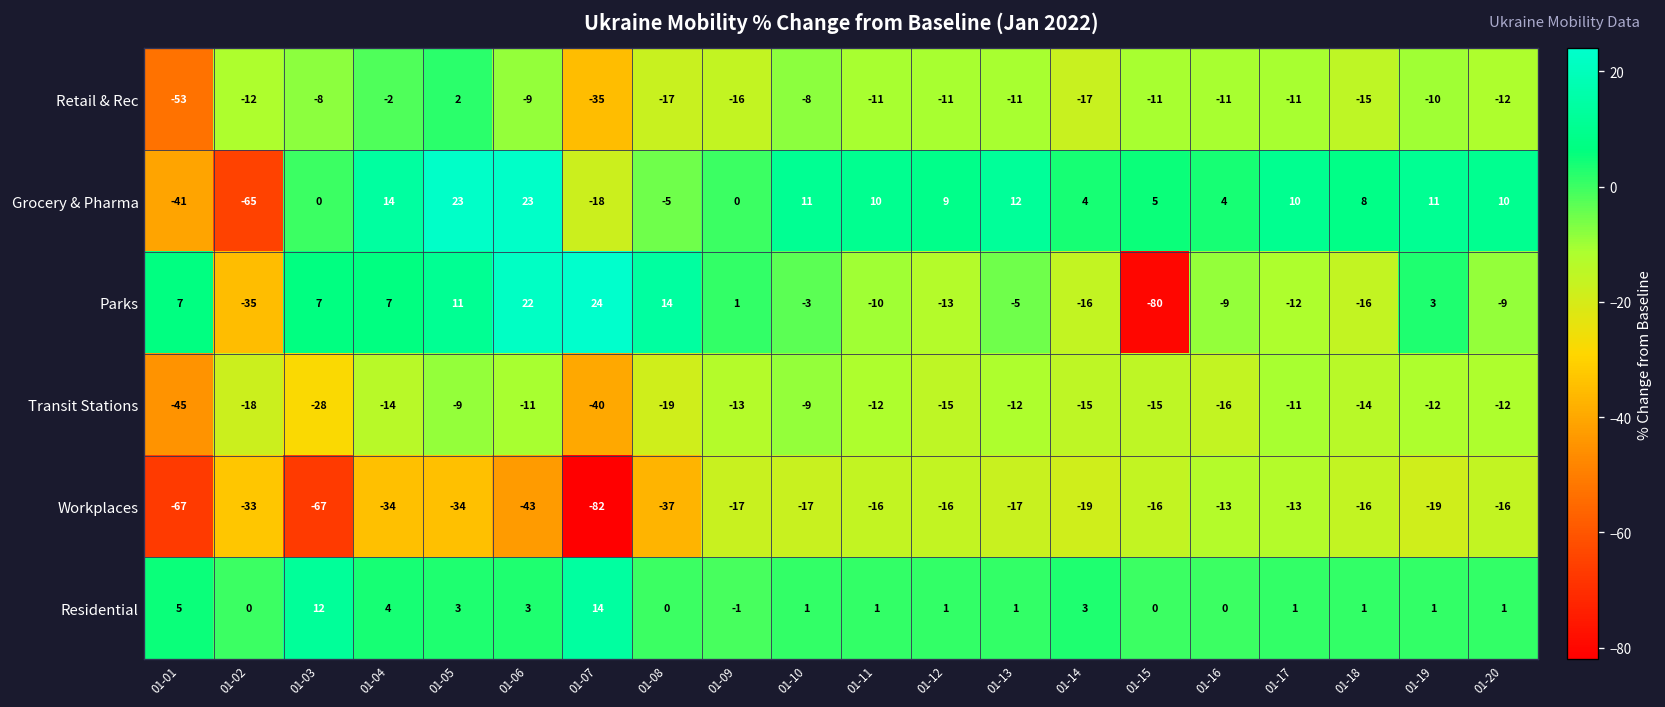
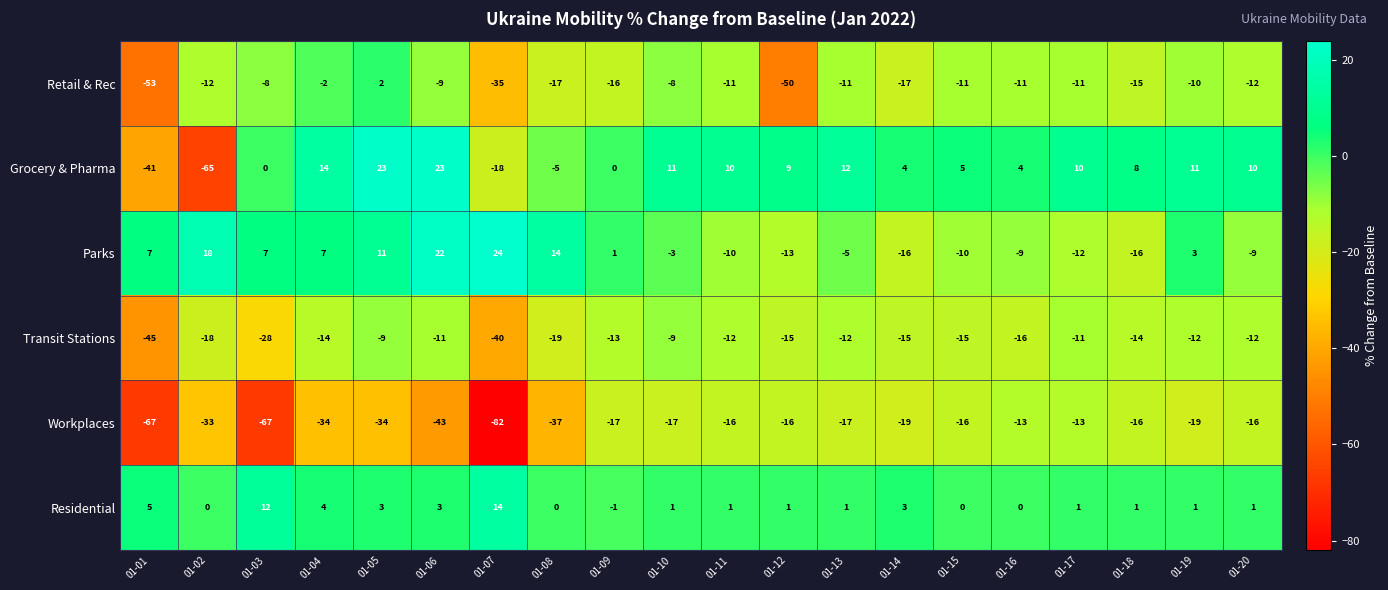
  {
    "Retail & Rec": {
      "01-01": -53,
      "01-02": -12,
      "01-03": -8,
      "01-04": -2,
      "01-05": 2,
      "01-06": -9,
      "01-07": -35,
      "01-08": -17,
      "01-09": -16,
      "01-10": -8,
      "01-11": -11,
-     "01-12": -11,
+     "01-12": -50,
      "01-13": -11,
      "01-14": -17,
      "01-15": -11,
      "01-16": -11,
      "01-17": -11,
      "01-18": -15,
      "01-19": -10,
      "01-20": -12
    },
    "Grocery & Pharma": {
      "01-01": -41,
      "01-02": -65,
      "01-03": 0,
      "01-04": 14,
      "01-05": 23,
      "01-06": 23,
      "01-07": -18,
      "01-08": -5,
      "01-09": 0,
      "01-10": 11,
      "01-11": 10,
      "01-12": 9,
      "01-13": 12,
      "01-14": 4,
      "01-15": 5,
      "01-16": 4,
      "01-17": 10,
      "01-18": 8,
      "01-19": 11,
      "01-20": 10
    },
    "Parks": {
      "01-01": 7,
-     "01-02": -35,
+     "01-02": 18,
      "01-03": 7,
      "01-04": 7,
      "01-05": 11,
      "01-06": 22,
      "01-07": 24,
      "01-08": 14,
      "01-09": 1,
      "01-10": -3,
      "01-11": -10,
      "01-12": -13,
      "01-13": -5,
      "01-14": -16,
-     "01-15": -80,
+     "01-15": -10,
      "01-16": -9,
      "01-17": -12,
      "01-18": -16,
      "01-19": 3,
      "01-20": -9
    },
    "Transit Stations": {
      "01-01": -45,
      "01-02": -18,
      "01-03": -28,
      "01-04": -14,
      "01-05": -9,
      "01-06": -11,
      "01-07": -40,
      "01-08": -19,
      "01-09": -13,
      "01-10": -9,
      "01-11": -12,
      "01-12": -15,
      "01-13": -12,
      "01-14": -15,
      "01-15": -15,
      "01-16": -16,
      "01-17": -11,
      "01-18": -14,
      "01-19": -12,
      "01-20": -12
    },
    "Workplaces": {
      "01-01": -67,
      "01-02": -33,
      "01-03": -67,
      "01-04": -34,
      "01-05": -34,
      "01-06": -43,
      "01-07": -82,
      "01-08": -37,
      "01-09": -17,
      "01-10": -17,
      "01-11": -16,
      "01-12": -16,
      "01-13": -17,
      "01-14": -19,
      "01-15": -16,
      "01-16": -13,
      "01-17": -13,
      "01-18": -16,
      "01-19": -19,
      "01-20": -16
    },
    "Residential": {
      "01-01": 5,
      "01-02": 0,
      "01-03": 12,
      "01-04": 4,
      "01-05": 3,
      "01-06": 3,
      "01-07": 14,
      "01-08": 0,
      "01-09": -1,
      "01-10": 1,
      "01-11": 1,
      "01-12": 1,
      "01-13": 1,
      "01-14": 3,
      "01-15": 0,
      "01-16": 0,
      "01-17": 1,
      "01-18": 1,
      "01-19": 1,
      "01-20": 1
    }
  }
